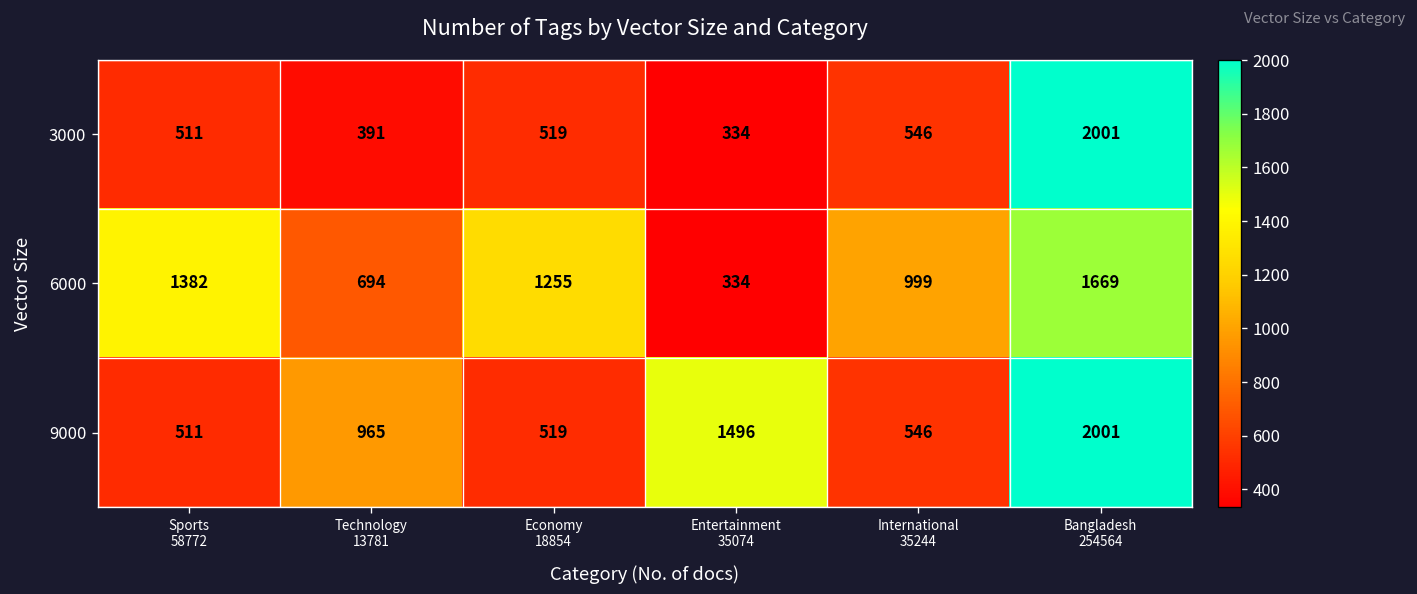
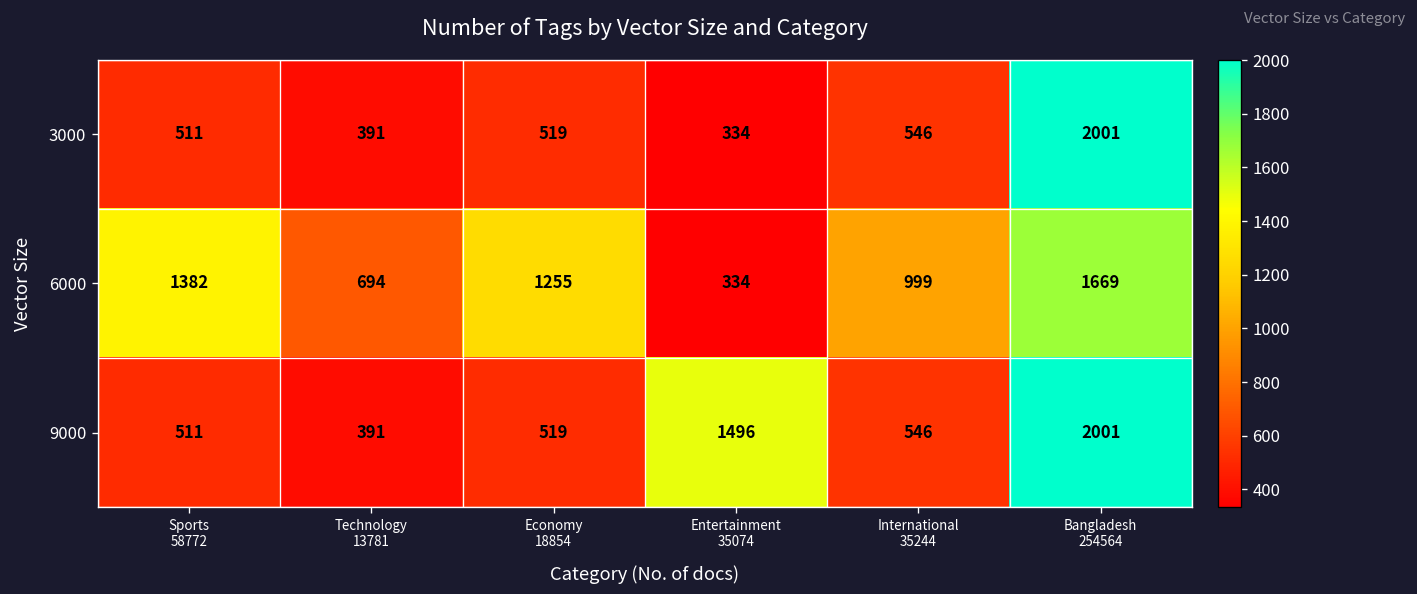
  {
    "3000": {
      "Sports 58772": 511,
      "Technology 13781": 391,
      "Economy 18854": 519,
      "Entertainment 35074": 334,
      "International 35244": 546,
      "Bangladesh 254564": 2001
    },
    "6000": {
      "Sports 58772": 1382,
      "Technology 13781": 694,
      "Economy 18854": 1255,
      "Entertainment 35074": 334,
      "International 35244": 999,
      "Bangladesh 254564": 1669
    },
    "9000": {
      "Sports 58772": 511,
-     "Technology 13781": 965,
+     "Technology 13781": 391,
      "Economy 18854": 519,
      "Entertainment 35074": 1496,
      "International 35244": 546,
      "Bangladesh 254564": 2001
    }
  }
